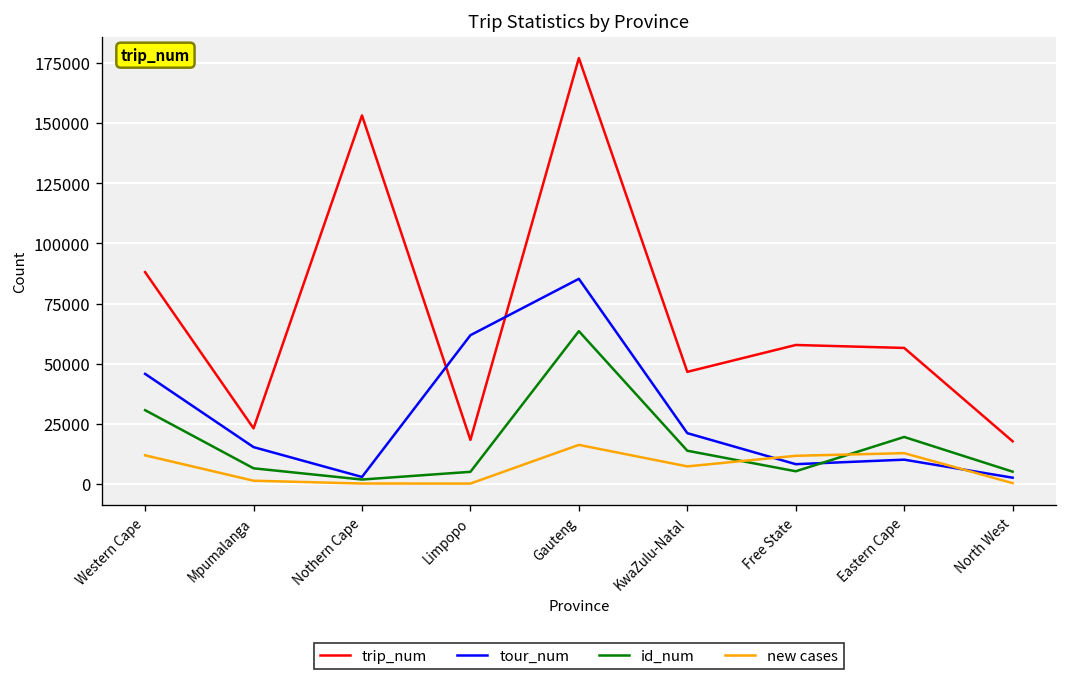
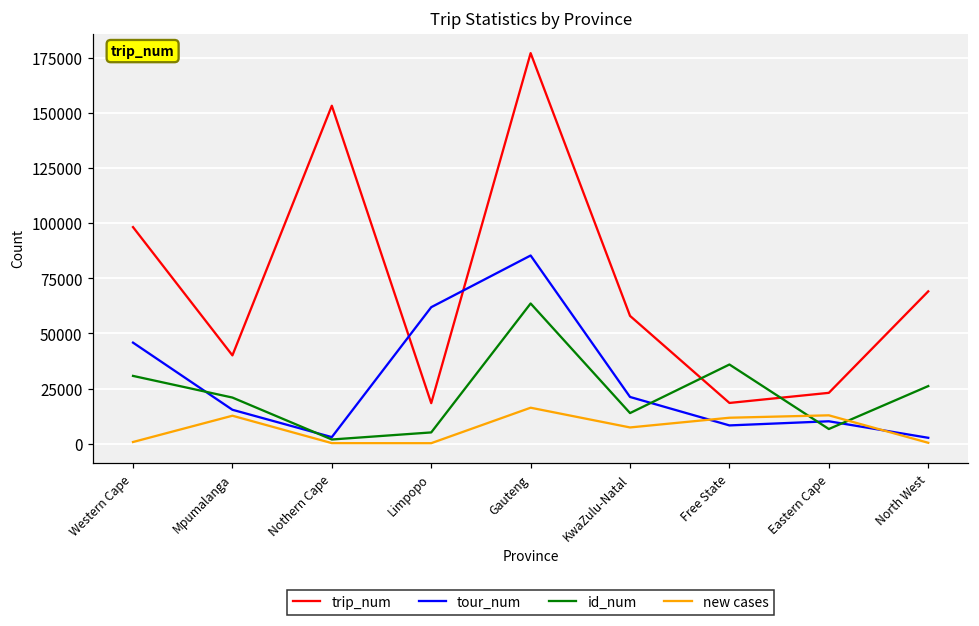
  {
    "trip_num": {
-     "Western Cape": 88000,
-     "Mpumalanga": 23000,
+     "Western Cape": 98000,
+     "Mpumalanga": 40000,
      "Nothern Cape": 153000,
      "Limpopo": 18000,
      "Gauteng": 177000,
-     "KwaZulu-Natal": 47000,
-     "Free State": 58000,
-     "Eastern Cape": 57000,
-     "North West": 18000
+     "KwaZulu-Natal": 58000,
+     "Free State": 18000,
+     "Eastern Cape": 23000,
+     "North West": 69000
    },
    "tour_num": {
      "Western Cape": 46000,
      "Mpumalanga": 15000,
      "Limpopo": 62000,
      "Gauteng": 85000,
      "KwaZulu-Natal": 21000,
      "Free State": 8000,
      "Eastern Cape": 10000,
      "North West": 3000
    },
    "id_num": {
      "Western Cape": 31000,
-     "Mpumalanga": 7000,
+     "Mpumalanga": 21000,
      "Limpopo": 5000,
      "Gauteng": 64000,
      "KwaZulu-Natal": 14000,
-     "Free State": 5000,
-     "Eastern Cape": 20000,
-     "North West": 5000
+     "Free State": 36000,
+     "Eastern Cape": 7000,
+     "North West": 26000
    },
    "new cases": {
-     "Western Cape": 12000,
-     "Mpumalanga": 1000,
+     "Western Cape": 1000,
+     "Mpumalanga": 13000,
      "Nothern Cape": 0,
      "Limpopo": 0,
      "Gauteng": 16000,
      "KwaZulu-Natal": 7000,
      "Free State": 12000,
      "Eastern Cape": 13000,
      "North West": 0
    }
  }
